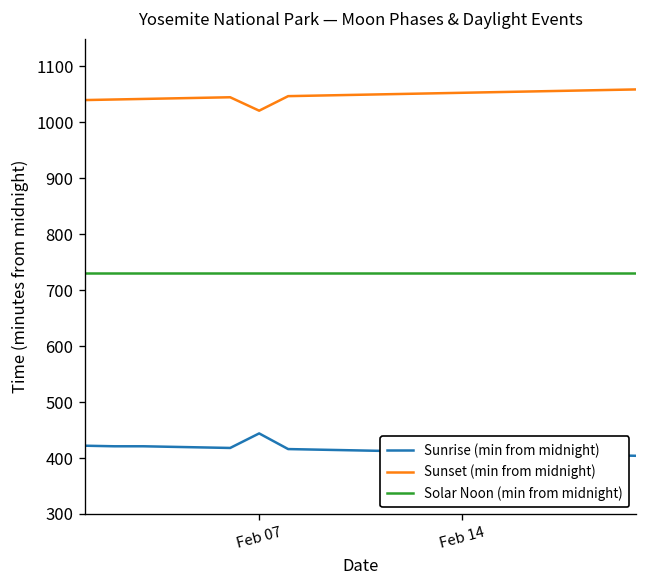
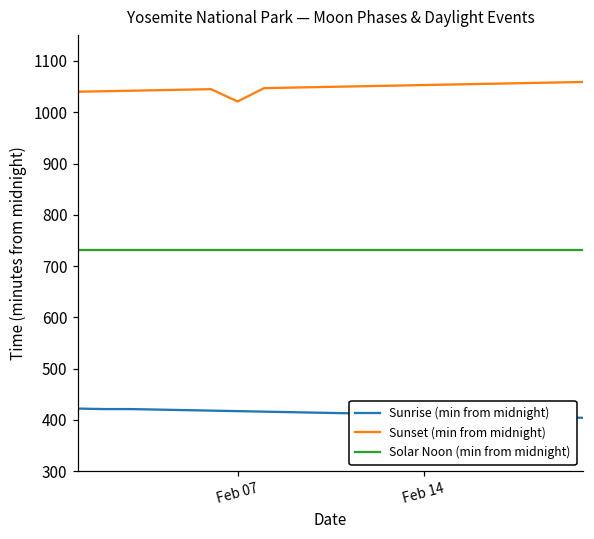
  {
    "Sunrise (min from midnight)": {
-     "Feb 07": 440
+     "Feb 07": 420
    },
    "Sunset (min from midnight)": {
      "Feb 07": 1020,
      "Feb 14": 1050
    },
    "Solar Noon (min from midnight)": {
      "Feb 07": 730,
      "Feb 14": 730
    }
  }
